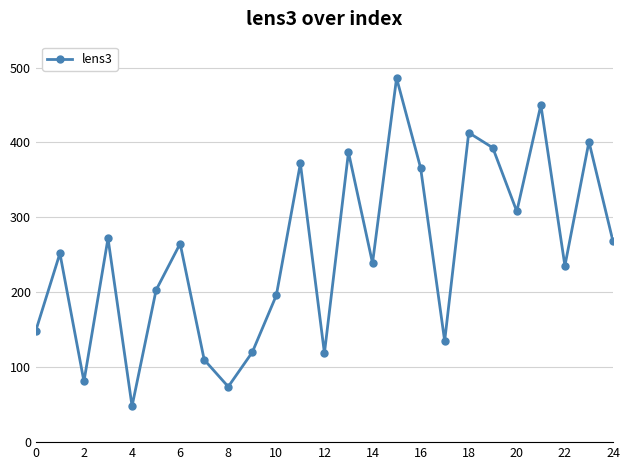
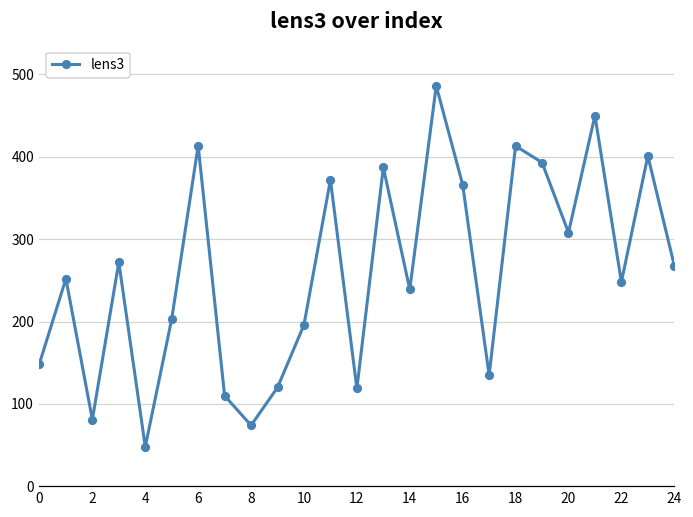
  {
    "0": 150,
    "2": 80,
    "4": 50,
-   "6": 270,
+   "6": 410,
    "8": 70,
    "10": 200,
    "12": 120,
    "14": 240,
    "16": 370,
    "18": 410,
    "20": 310,
-   "22": 240,
+   "22": 250,
    "24": 270
  }
